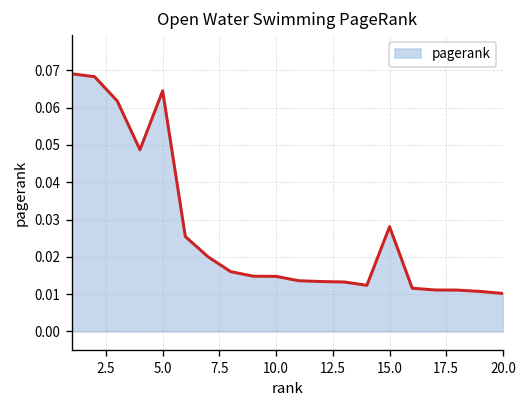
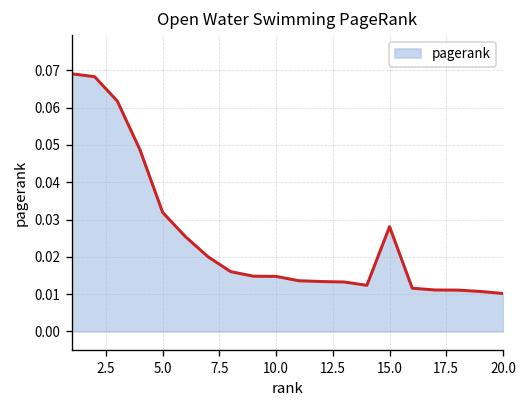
  {
-   "5.0": 0.065,
+   "5.0": 0.032,
    "10.0": 0.015,
    "15.0": 0.028,
    "20.0": 0.010
  }
